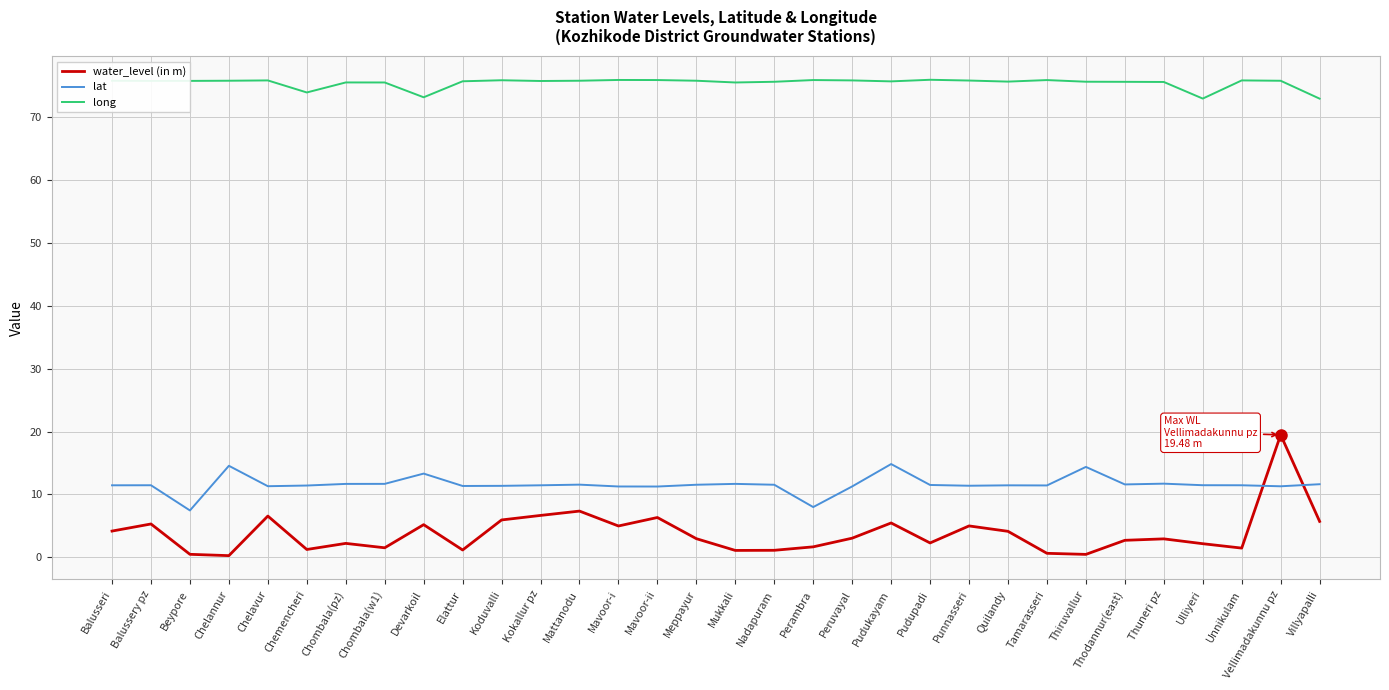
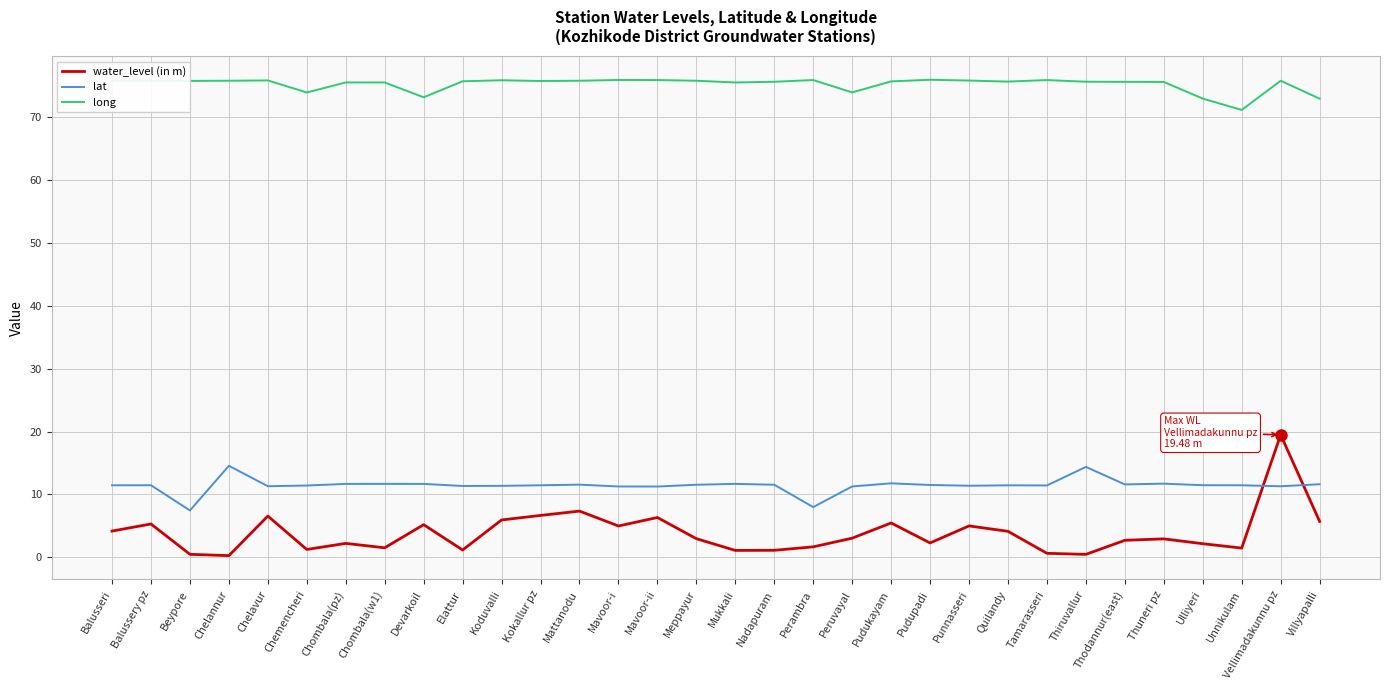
  {
    "lat": {
      "Balusseri": 11,
      "Balussery pz": 11,
      "Beypore": 7,
      "Chelannur": 15,
      "Chelavur": 11,
      "Chemencheri": 11,
      "Chombala(pz)": 12,
      "Chombala(w1)": 12,
-     "Devarkoil": 13,
+     "Devarkoil": 12,
      "Elattur": 11,
      "Koduvalli": 11,
      "Kokallur pz": 11,
      "Mattanodu": 12,
      "Mavoor-i": 11,
      "Mavoor-ii": 11,
      "Meppayur": 12,
      "Mukkali": 12,
      "Nadapuram": 12,
      "Perambra": 8,
      "Peruvayal": 11,
-     "Pudukayam": 15,
+     "Pudukayam": 12,
      "Pudupadi": 11,
      "Punnasseri": 11,
      "Quilandy": 11,
      "Tamarasseri": 11,
      "Thiruvallur": 14,
      "Thodannur(east)": 12,
      "Thuneri pz": 12,
      "Ulliyeri": 11,
      "Unnikulam": 11,
      "Vellimadakunnu pz": 11,
      "Villyapalli": 12
    },
    "long": {
      "Chelannur": 76,
      "Chelavur": 76,
      "Chemencheri": 74,
      "Chombala(pz)": 76,
      "Chombala(w1)": 76,
      "Devarkoil": 73,
      "Elattur": 76,
      "Koduvalli": 76,
      "Kokallur pz": 76,
      "Mattanodu": 76,
      "Mavoor-i": 76,
      "Mavoor-ii": 76,
      "Meppayur": 76,
      "Mukkali": 76,
      "Nadapuram": 76,
      "Perambra": 76,
-     "Peruvayal": 76,
+     "Peruvayal": 74,
      "Pudukayam": 76,
      "Pudupadi": 76,
      "Punnasseri": 76,
      "Quilandy": 76,
      "Tamarasseri": 76,
      "Thiruvallur": 76,
      "Thodannur(east)": 76,
      "Thuneri pz": 76,
      "Ulliyeri": 73,
-     "Unnikulam": 76,
+     "Unnikulam": 71,
      "Vellimadakunnu pz": 76,
      "Villyapalli": 73
    }
  }
